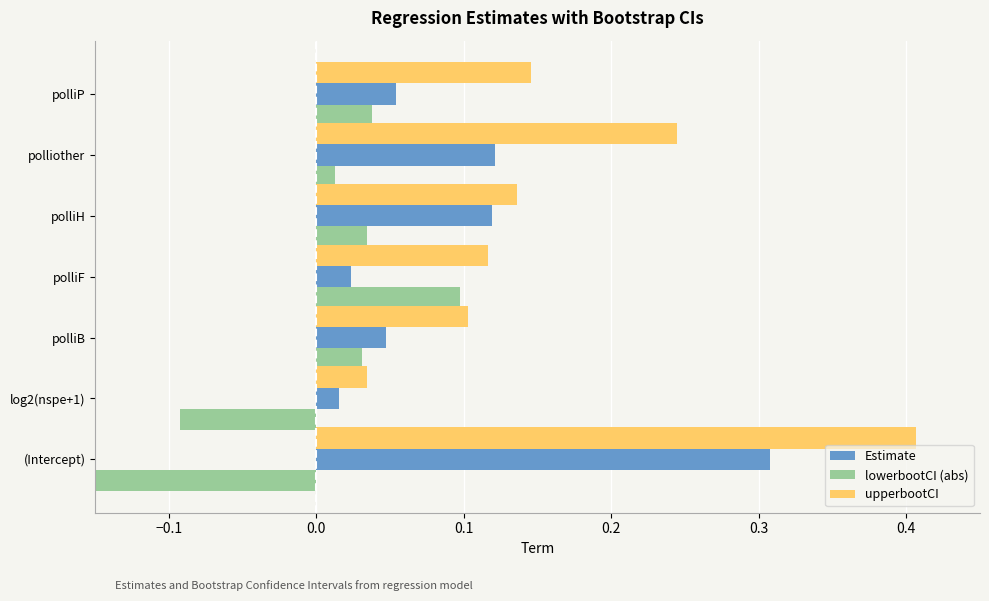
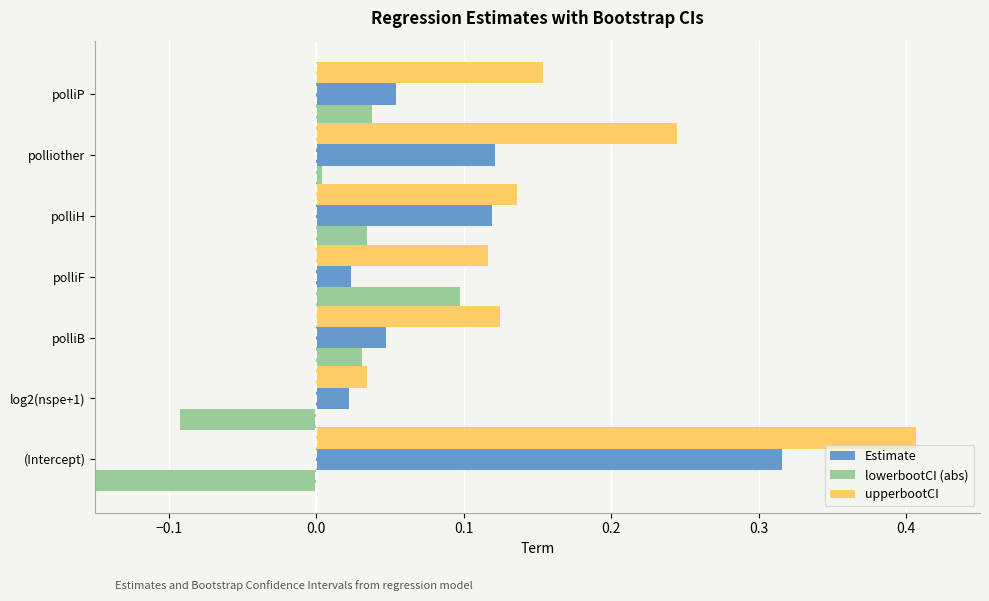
  {
    "Estimate": {
      "polliP": 0.054,
      "polliother": 0.121,
      "polliH": 0.119,
      "polliF": 0.023,
      "polliB": 0.047,
-     "log2(nspe+1)": 0.016,
-     "(Intercept)": 0.308
+     "log2(nspe+1)": 0.022,
+     "(Intercept)": 0.316
    },
    "lowerbootCI (abs)": {
      "polliP": 0.038,
-     "polliother": 0.012,
+     "polliother": 0.004,
      "polliH": 0.034,
      "polliF": 0.097,
      "polliB": 0.031,
      "log2(nspe+1)": -0.093
    },
    "upperbootCI": {
-     "polliP": 0.146,
+     "polliP": 0.154,
      "polliother": 0.244,
      "polliH": 0.136,
      "polliF": 0.117,
-     "polliB": 0.103,
+     "polliB": 0.125,
      "log2(nspe+1)": 0.034,
      "(Intercept)": 0.406
    }
  }
